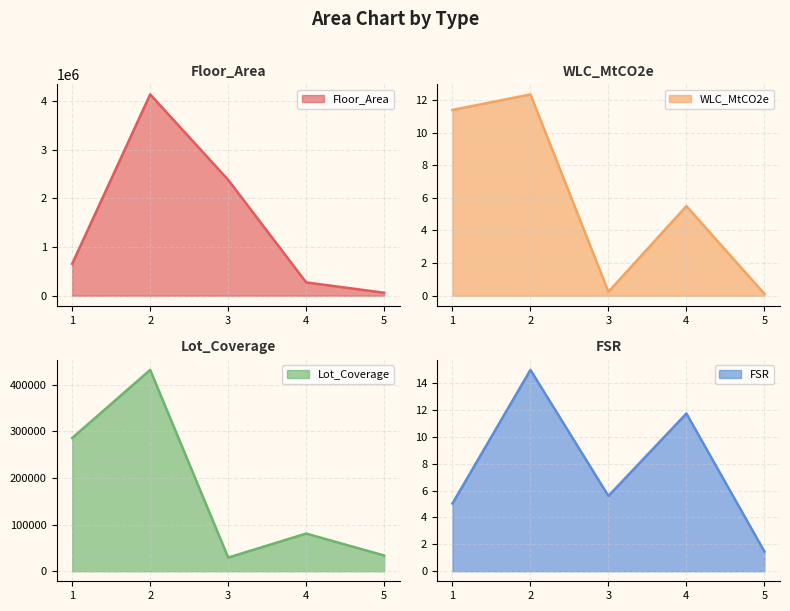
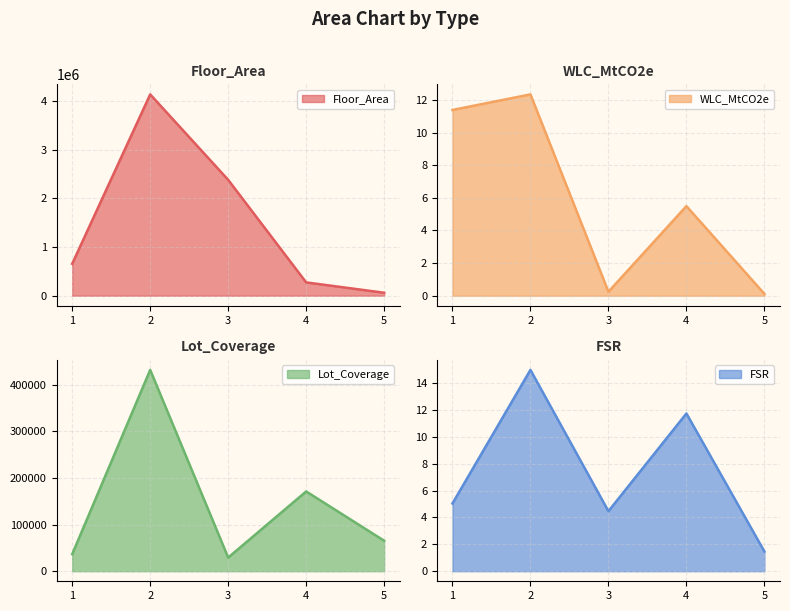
  {
    "Floor_Area": {
      "1": 700000,
      "2": 4100000,
      "3": 2400000,
      "4": 300000,
      "5": 100000
    },
    "WLC_MtCO2e": {
      "1": 11.4,
      "2": 12.3,
      "3": 0.2,
      "4": 5.5,
      "5": 0.1
    },
    "Lot_Coverage": {
-     "1": 290000,
+     "1": 40000,
      "2": 430000,
      "3": 30000,
-     "4": 80000,
-     "5": 30000
+     "4": 170000,
+     "5": 70000
    },
    "FSR": {
      "1": 5.0,
      "2": 15.0,
-     "3": 5.6,
+     "3": 4.5,
      "4": 11.7,
      "5": 1.5
    }
  }
